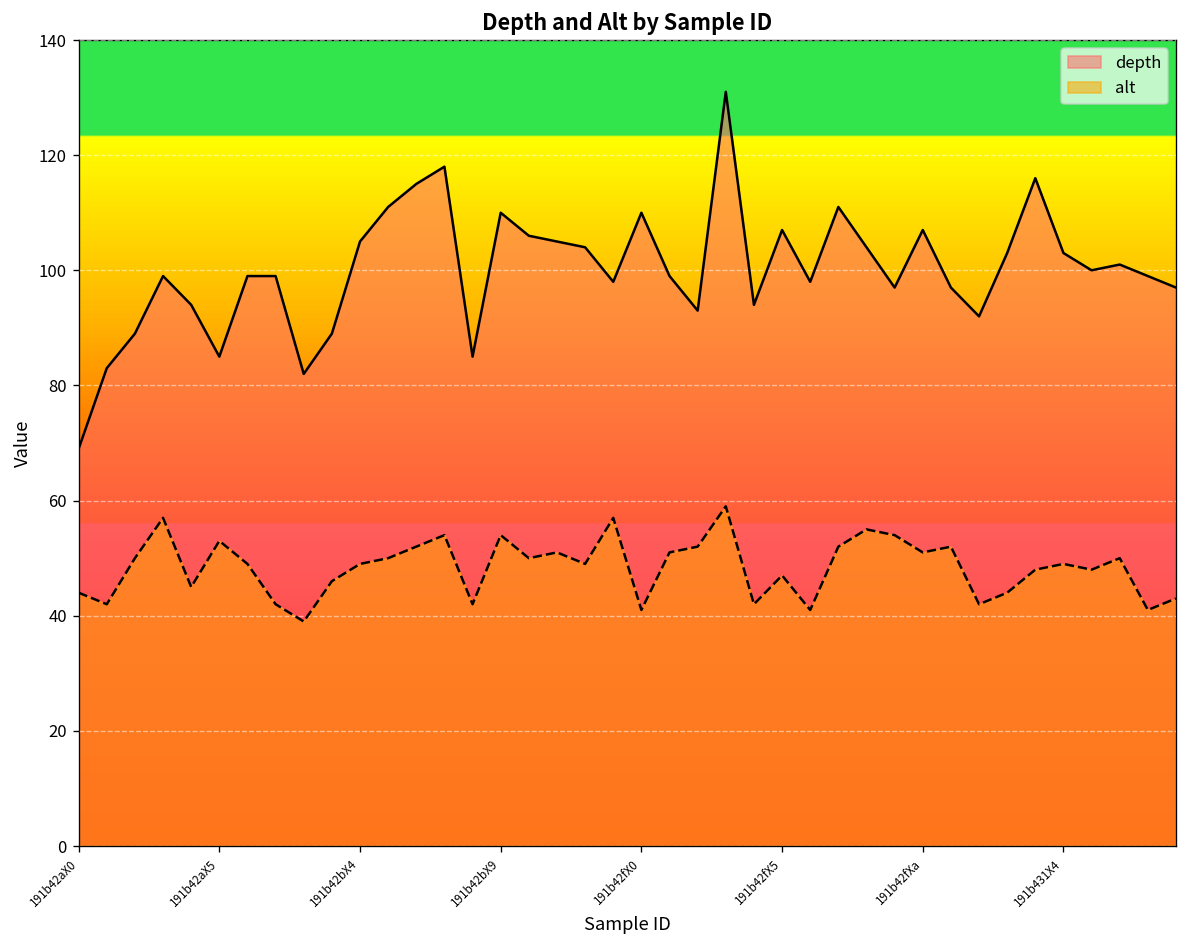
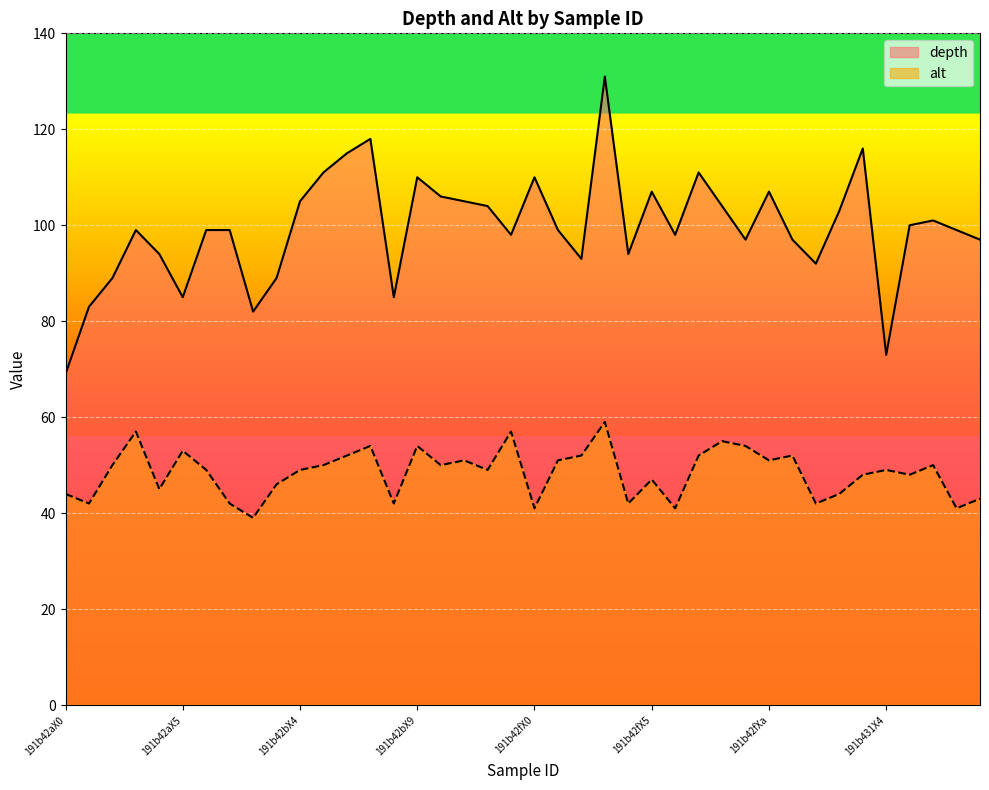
  {
    "depth": {
      "191b42aX0": 69,
      "191b42aX5": 85,
      "191b42bX4": 105,
      "191b42bX9": 110,
      "191b42fX0": 110,
      "191b42fX5": 107,
      "191b42fXa": 107,
-     "191b431X4": 103
+     "191b431X4": 73
    },
    "alt": {
      "191b42aX0": 44,
      "191b42aX5": 53,
      "191b42bX4": 49,
      "191b42bX9": 54,
      "191b42fX0": 41,
      "191b42fX5": 47,
      "191b42fXa": 51,
      "191b431X4": 49
    }
  }
